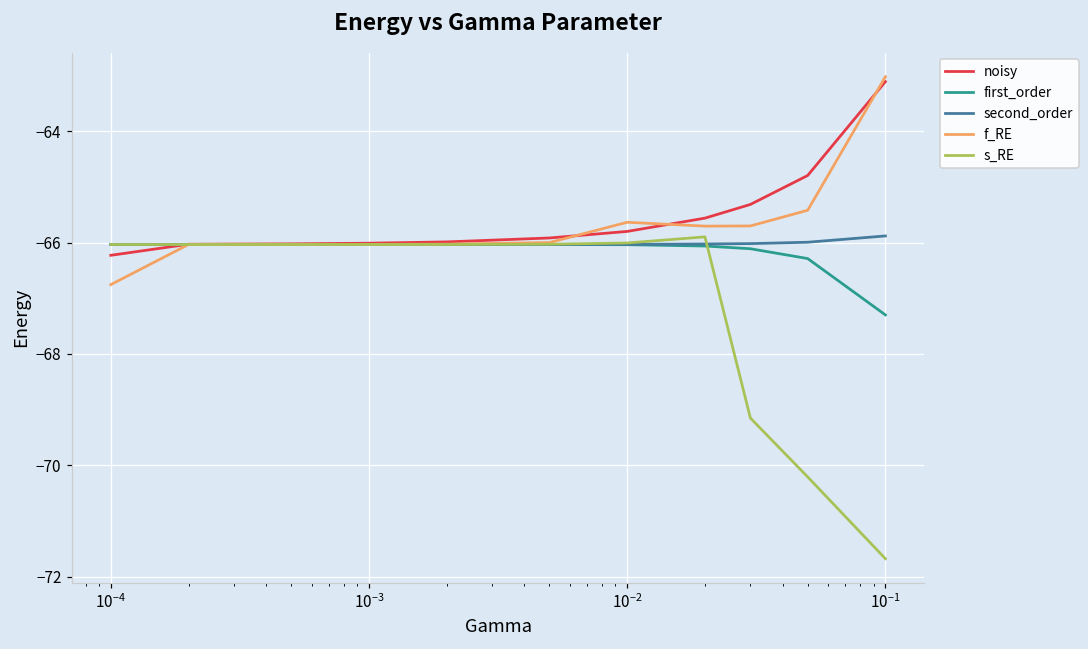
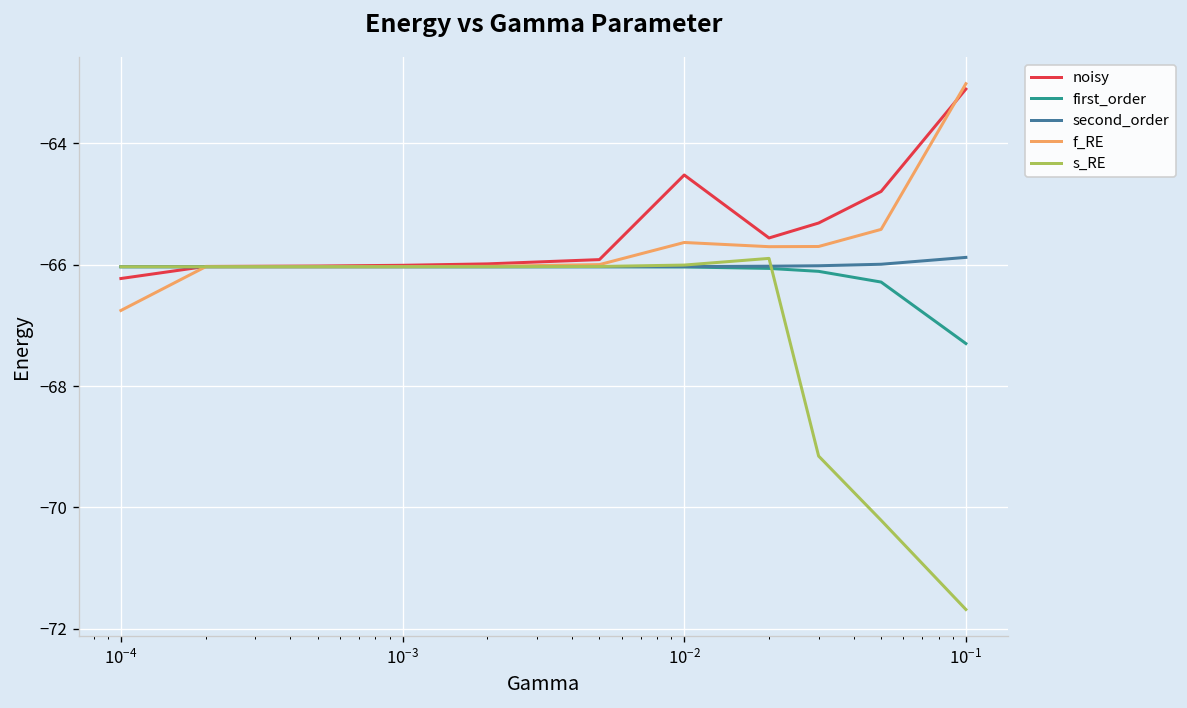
  {
    "noisy": {
      "10^-4": -66.2,
-     "10^-2": -65.8,
+     "10^-2": -64.5,
      "10^-1": -63.1
    },
    "f_RE": {
      "10^-4": -66.8,
      "10^-2": -65.6,
      "10^-1": -63.0
    },
    "s_RE": {
      "10^-1": -71.7
    }
  }
